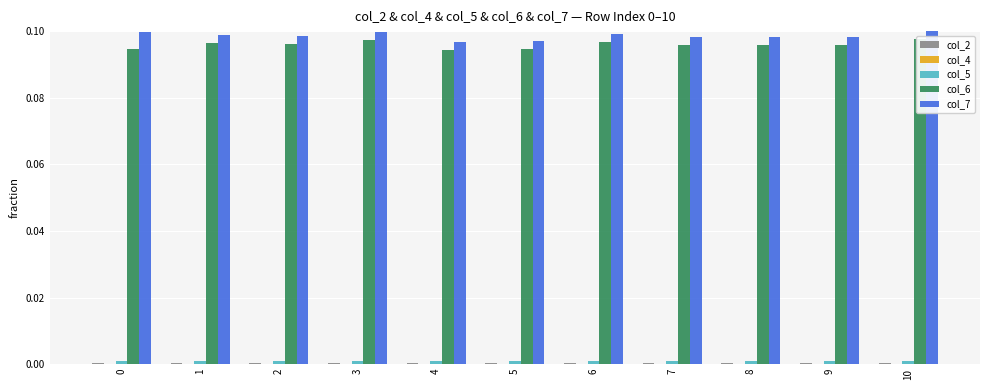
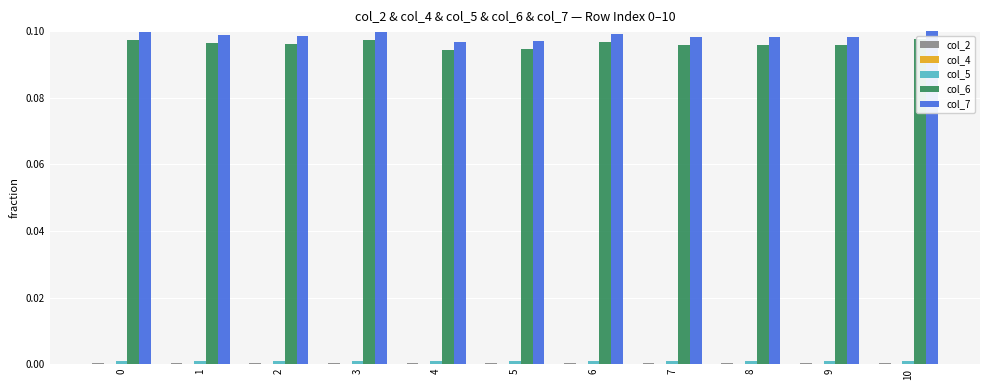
  {
    "col_5": {
      "0": 0.001,
      "1": 0.001,
      "2": 0.001,
      "3": 0.001,
      "4": 0.001,
      "5": 0.001,
      "6": 0.001,
      "7": 0.001,
      "8": 0.001,
      "9": 0.001,
      "10": 0.001
    },
    "col_6": {
-     "0": 0.095,
+     "0": 0.097,
      "1": 0.096,
      "2": 0.096,
      "3": 0.097,
      "4": 0.094,
      "5": 0.095,
      "6": 0.097,
      "7": 0.096,
      "8": 0.096,
      "9": 0.096
    },
    "col_7": {
      "0": 0.100,
      "1": 0.099,
      "2": 0.099,
      "3": 0.100,
      "4": 0.097,
      "5": 0.097,
      "6": 0.099,
      "7": 0.098,
      "8": 0.098,
      "9": 0.098,
      "10": 0.100
    }
  }
